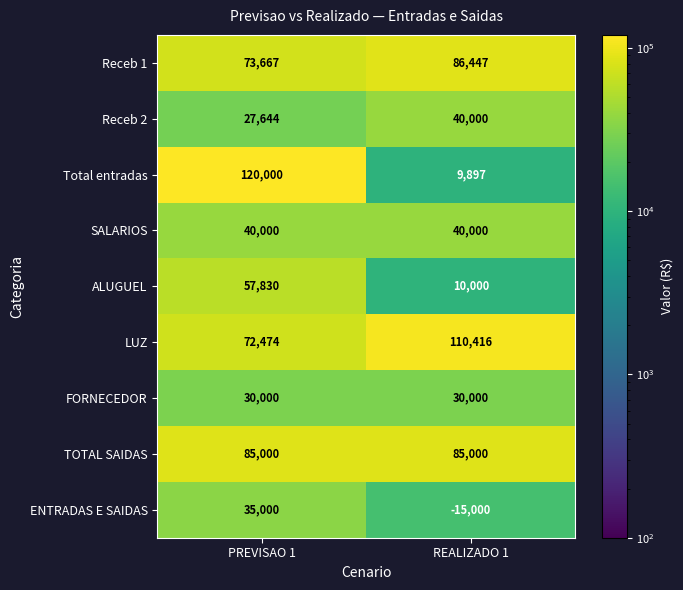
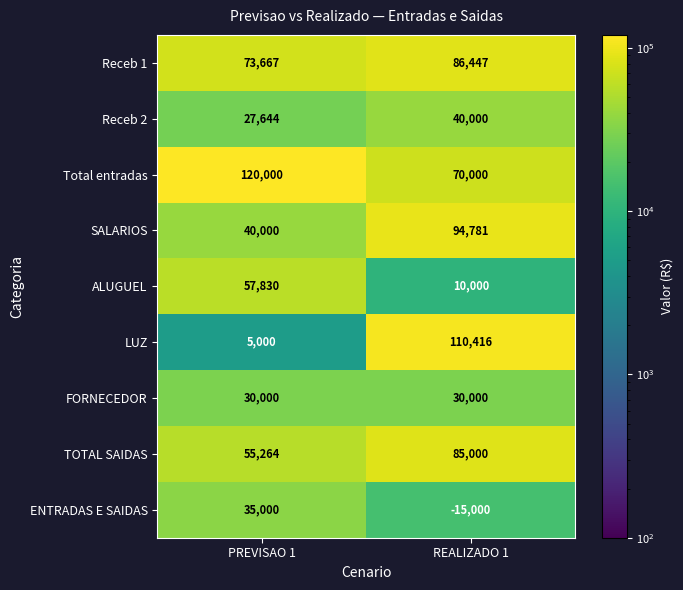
  {
    "Receb 1": {
      "PREVISAO 1": "73,667",
      "REALIZADO 1": "86,447"
    },
    "Receb 2": {
      "PREVISAO 1": "27,644",
      "REALIZADO 1": "40,000"
    },
    "Total entradas": {
      "PREVISAO 1": "120,000",
-     "REALIZADO 1": "9,897"
+     "REALIZADO 1": "70,000"
    },
    "SALARIOS": {
      "PREVISAO 1": "40,000",
-     "REALIZADO 1": "40,000"
+     "REALIZADO 1": "94,781"
    },
    "ALUGUEL": {
      "PREVISAO 1": "57,830",
      "REALIZADO 1": "10,000"
    },
    "LUZ": {
-     "PREVISAO 1": "72,474",
+     "PREVISAO 1": "5,000",
      "REALIZADO 1": "110,416"
    },
    "FORNECEDOR": {
      "PREVISAO 1": "30,000",
      "REALIZADO 1": "30,000"
    },
    "TOTAL SAIDAS": {
-     "PREVISAO 1": "85,000",
+     "PREVISAO 1": "55,264",
      "REALIZADO 1": "85,000"
    },
    "ENTRADAS E SAIDAS": {
      "PREVISAO 1": "35,000",
      "REALIZADO 1": "-15,000"
    }
  }
